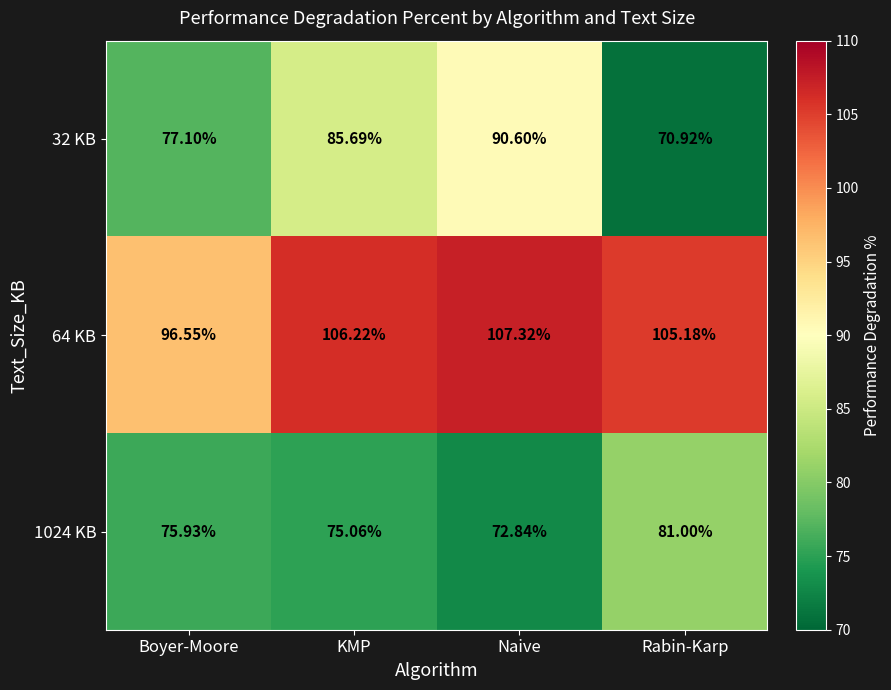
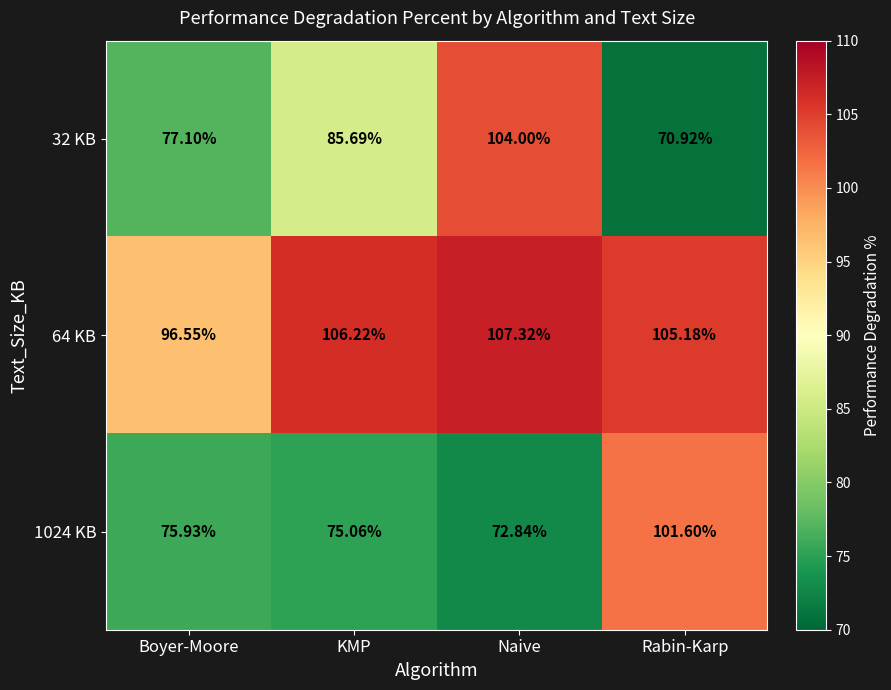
  {
    "32 KB": {
      "Boyer-Moore": "77.10%",
      "KMP": "85.69%",
-     "Naive": "90.60%",
+     "Naive": "104.00%",
      "Rabin-Karp": "70.92%"
    },
    "64 KB": {
      "Boyer-Moore": "96.55%",
      "KMP": "106.22%",
      "Naive": "107.32%",
      "Rabin-Karp": "105.18%"
    },
    "1024 KB": {
      "Boyer-Moore": "75.93%",
      "KMP": "75.06%",
      "Naive": "72.84%",
-     "Rabin-Karp": "81.00%"
+     "Rabin-Karp": "101.60%"
    }
  }
